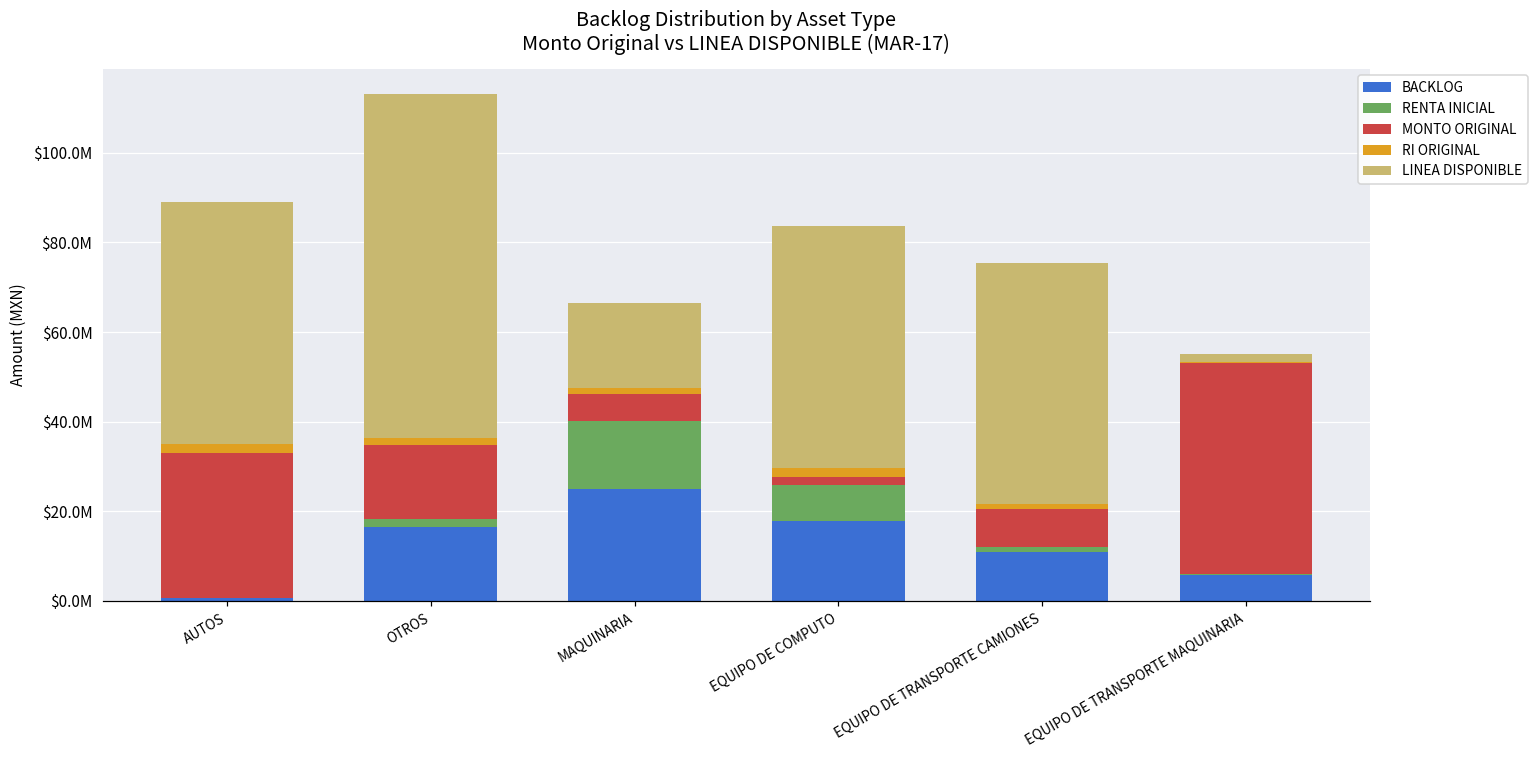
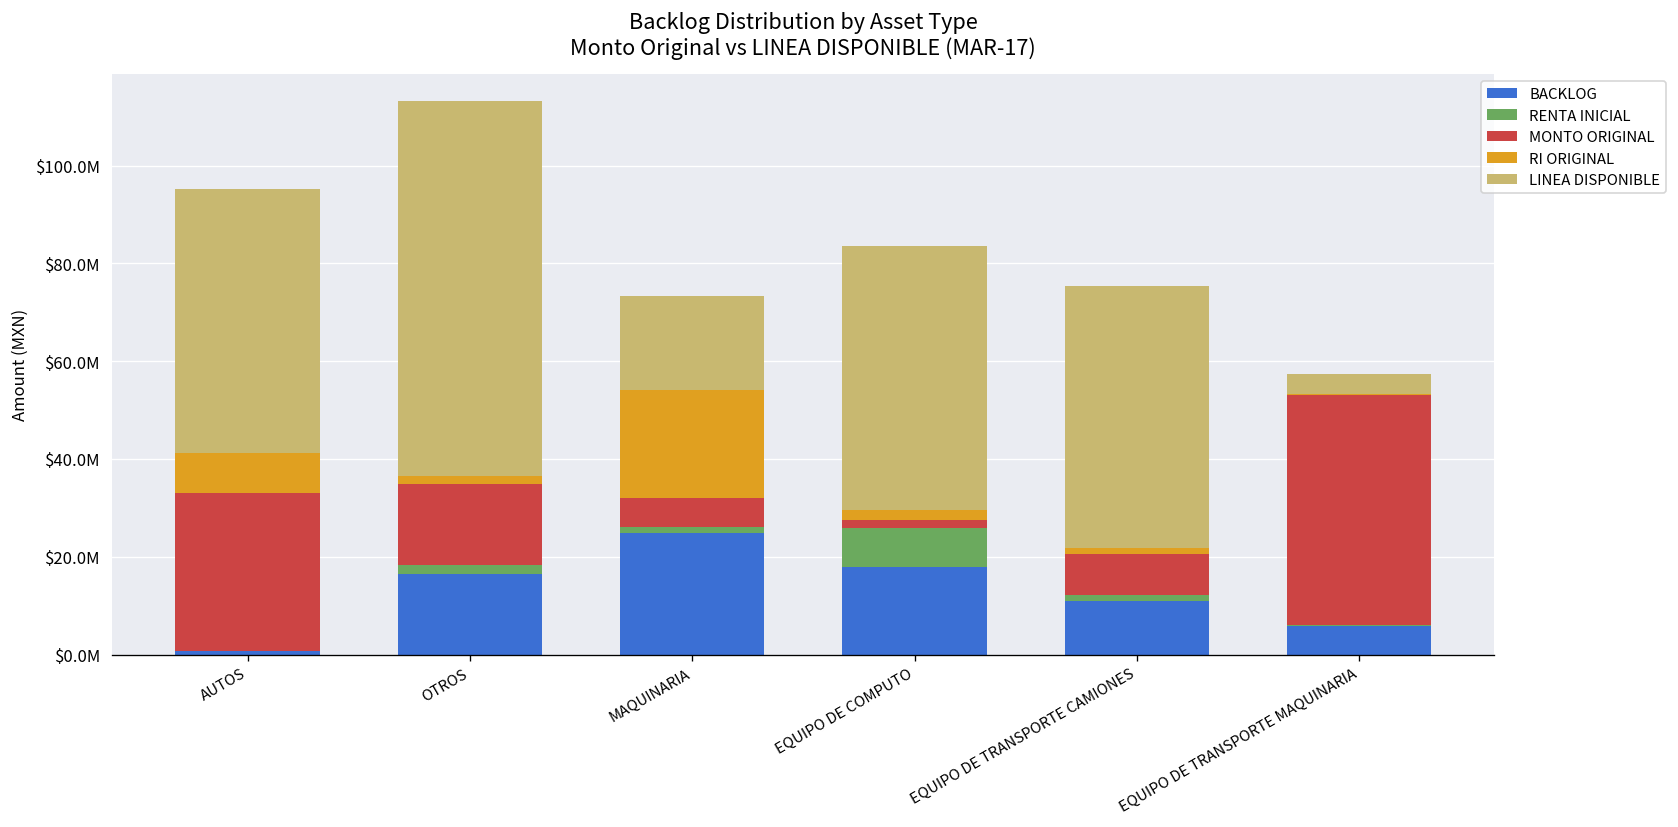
  {
    "BACKLOG": {
      "AUTOS": "$1000000",
      "OTROS": "$17000000",
      "MAQUINARIA": "$25000000",
      "EQUIPO DE COMPUTO": "$18000000",
      "EQUIPO DE TRANSPORTE CAMIONES": "$11000000",
      "EQUIPO DE TRANSPORTE MAQUINARIA": "$6000000"
    },
    "RENTA INICIAL": {
      "OTROS": "$2000000",
-     "MAQUINARIA": "$15000000",
+     "MAQUINARIA": "$1000000",
      "EQUIPO DE COMPUTO": "$8000000",
      "EQUIPO DE TRANSPORTE CAMIONES": "$1000000"
    },
    "MONTO ORIGINAL": {
      "AUTOS": "$32000000",
      "OTROS": "$17000000",
      "MAQUINARIA": "$6000000",
      "EQUIPO DE COMPUTO": "$2000000",
      "EQUIPO DE TRANSPORTE CAMIONES": "$9000000",
      "EQUIPO DE TRANSPORTE MAQUINARIA": "$47000000"
    },
    "RI ORIGINAL": {
-     "AUTOS": "$2000000",
+     "AUTOS": "$8000000",
      "OTROS": "$2000000",
-     "MAQUINARIA": "$1000000",
+     "MAQUINARIA": "$22000000",
      "EQUIPO DE COMPUTO": "$2000000",
      "EQUIPO DE TRANSPORTE CAMIONES": "$1000000"
    },
    "LINEA DISPONIBLE": {
      "AUTOS": "$54000000",
      "OTROS": "$77000000",
      "MAQUINARIA": "$19000000",
      "EQUIPO DE COMPUTO": "$54000000",
      "EQUIPO DE TRANSPORTE CAMIONES": "$54000000",
-     "EQUIPO DE TRANSPORTE MAQUINARIA": "$2000000"
+     "EQUIPO DE TRANSPORTE MAQUINARIA": "$4000000"
    }
  }
